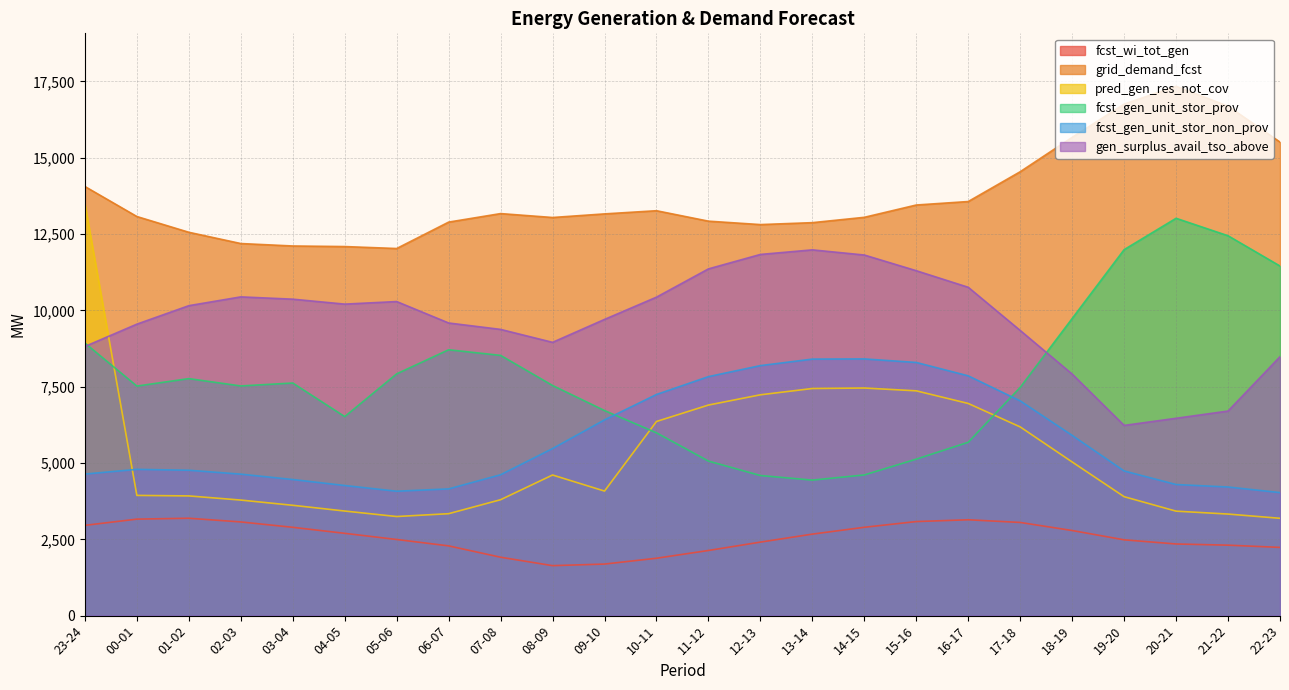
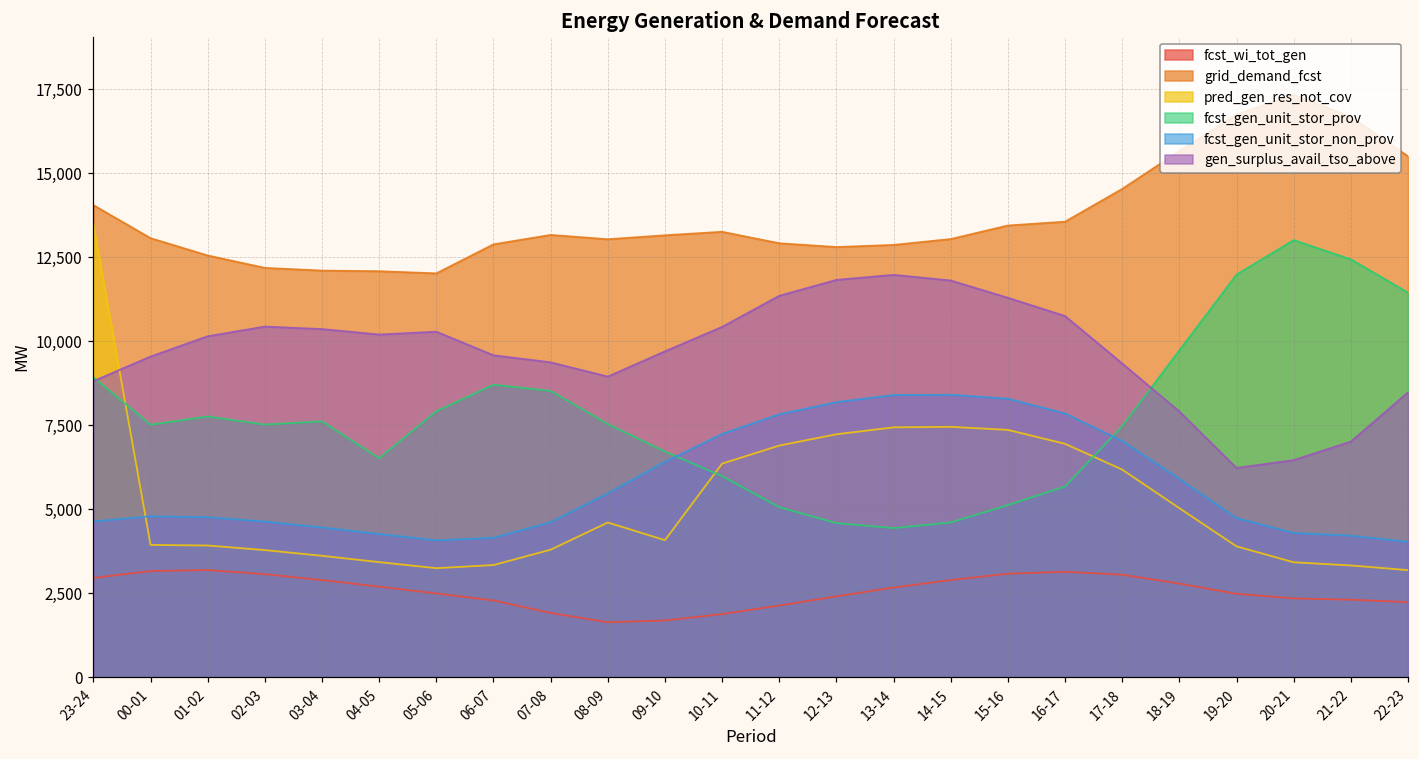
  {
    "pred_gen_res_not_cov": {
      "23-24": "13,500",
      "00-01": "3,900",
      "01-02": "3,900",
      "02-03": "3,800",
      "03-04": "3,600",
      "04-05": "3,400",
      "05-06": "3,200",
      "06-07": "3,300",
      "07-08": "3,800",
      "08-09": "4,600",
      "09-10": "4,100",
      "10-11": "6,400",
      "11-12": "6,900",
      "12-13": "7,200",
      "13-14": "7,400",
      "14-15": "7,500",
      "15-16": "7,400",
      "16-17": "6,900",
      "17-18": "6,200",
      "18-19": "5,000",
      "19-20": "3,900",
      "20-21": "3,400",
      "21-22": "3,300",
      "22-23": "3,200"
    },
    "fcst_gen_unit_stor_prov": {
      "23-24": "8,900",
      "00-01": "7,500",
      "01-02": "7,800",
      "02-03": "7,500",
      "03-04": "7,600",
      "04-05": "6,500",
      "05-06": "7,900",
      "06-07": "8,700",
      "07-08": "8,500",
      "08-09": "7,500",
      "09-10": "6,700",
      "10-11": "6,000",
      "11-12": "5,100",
      "12-13": "4,600",
      "13-14": "4,400",
      "14-15": "4,600",
      "15-16": "5,100",
      "16-17": "5,700",
      "17-18": "7,500",
      "18-19": "9,700",
      "19-20": "12,000",
      "20-21": "13,000",
      "21-22": "12,400",
      "22-23": "11,500"
    },
    "fcst_gen_unit_stor_non_prov": {
      "23-24": "4,600",
      "00-01": "4,800",
      "01-02": "4,800",
      "02-03": "4,600",
      "03-04": "4,500",
      "04-05": "4,300",
      "05-06": "4,100",
      "06-07": "4,200",
      "07-08": "4,600",
      "08-09": "5,500",
      "09-10": "6,400",
      "10-11": "7,200",
      "11-12": "7,800",
      "12-13": "8,200",
      "13-14": "8,400",
      "14-15": "8,400",
      "15-16": "8,300",
      "16-17": "7,900",
      "17-18": "7,000",
      "18-19": "5,900",
      "19-20": "4,700",
      "20-21": "4,300",
      "21-22": "4,200",
      "22-23": "4,000"
    },
    "gen_surplus_avail_tso_above": {
      "23-24": "8,800",
      "00-01": "9,500",
      "01-02": "10,200",
      "02-03": "10,400",
      "03-04": "10,400",
      "04-05": "10,200",
      "05-06": "10,300",
      "06-07": "9,600",
      "07-08": "9,400",
      "08-09": "9,000",
      "09-10": "9,700",
      "10-11": "10,400",
      "11-12": "11,400",
      "12-13": "11,800",
      "13-14": "12,000",
      "14-15": "11,800",
      "15-16": "11,300",
      "16-17": "10,800",
      "17-18": "9,300",
      "18-19": "7,900",
      "19-20": "6,200",
      "20-21": "6,500",
-     "21-22": "6,700",
+     "21-22": "7,000",
      "22-23": "8,500"
    }
  }
